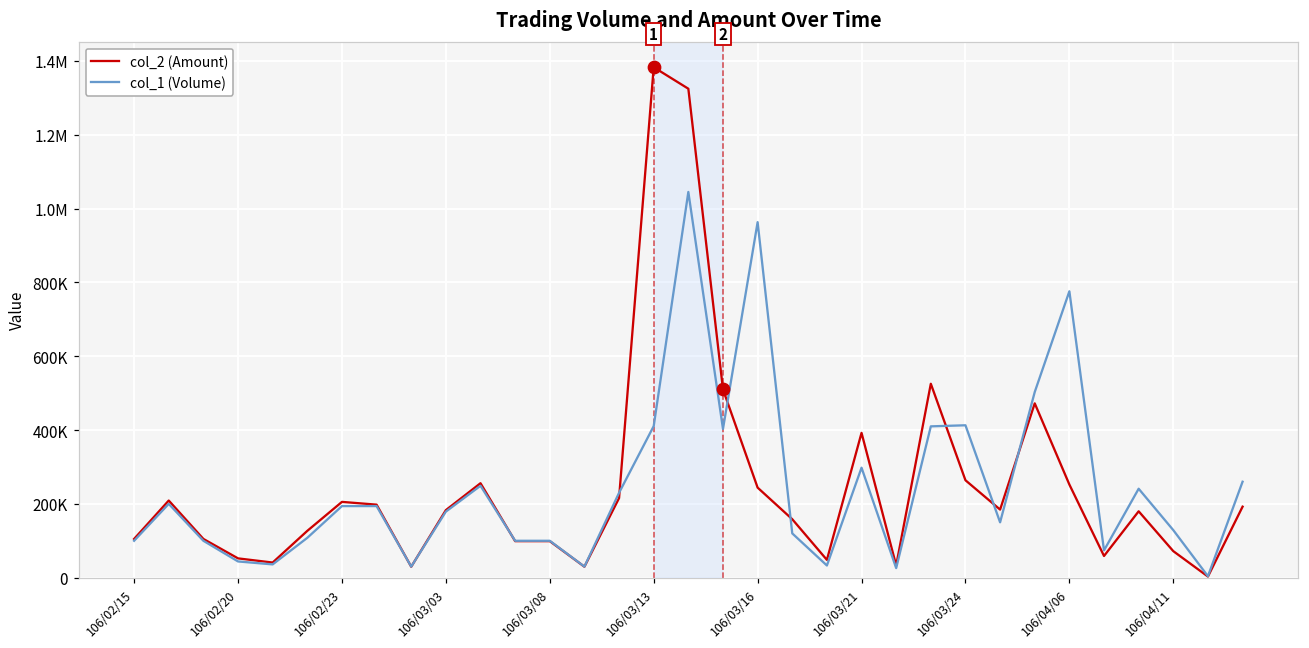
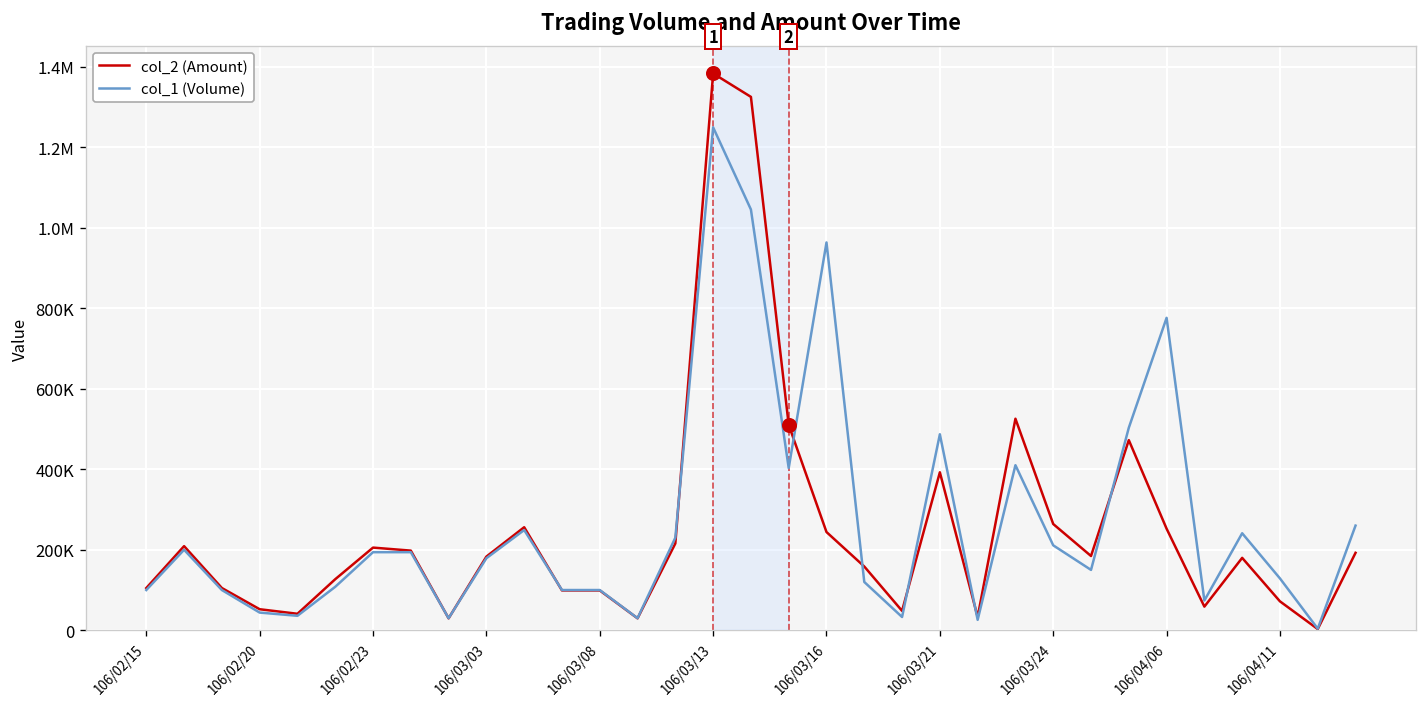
  {
    "col_1 (Volume)": {
      "106/02/20": 40000,
      "106/02/23": 190000,
-     "106/03/13": 410000,
+     "106/03/13": 1250000,
      "106/03/16": 960000,
-     "106/03/21": 300000,
-     "106/03/24": 410000,
+     "106/03/21": 490000,
+     "106/03/24": 210000,
      "106/04/06": 780000,
      "106/04/11": 130000
    }
  }
